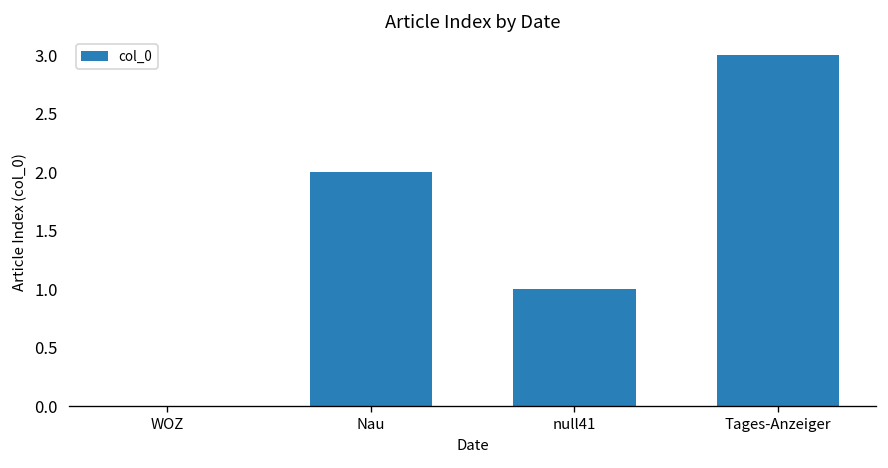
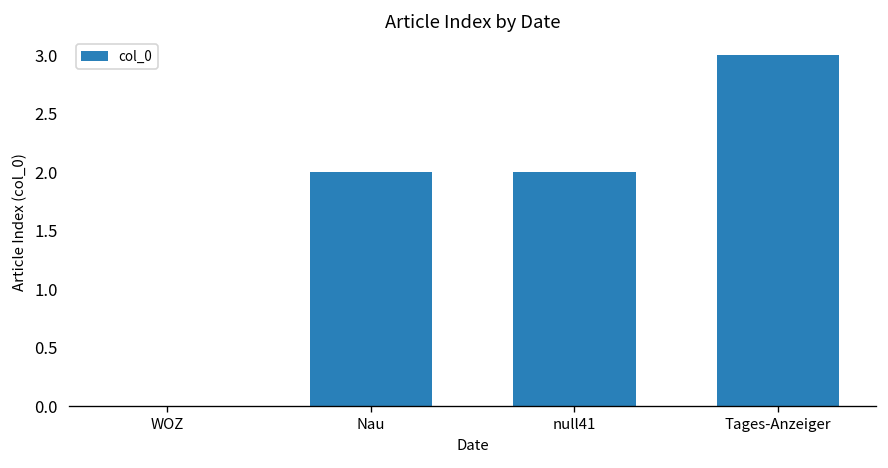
  {
    "WOZ": 0,
    "Nau": 2,
-   "null41": 1,
+   "null41": 2,
    "Tages-Anzeiger": 3
  }
